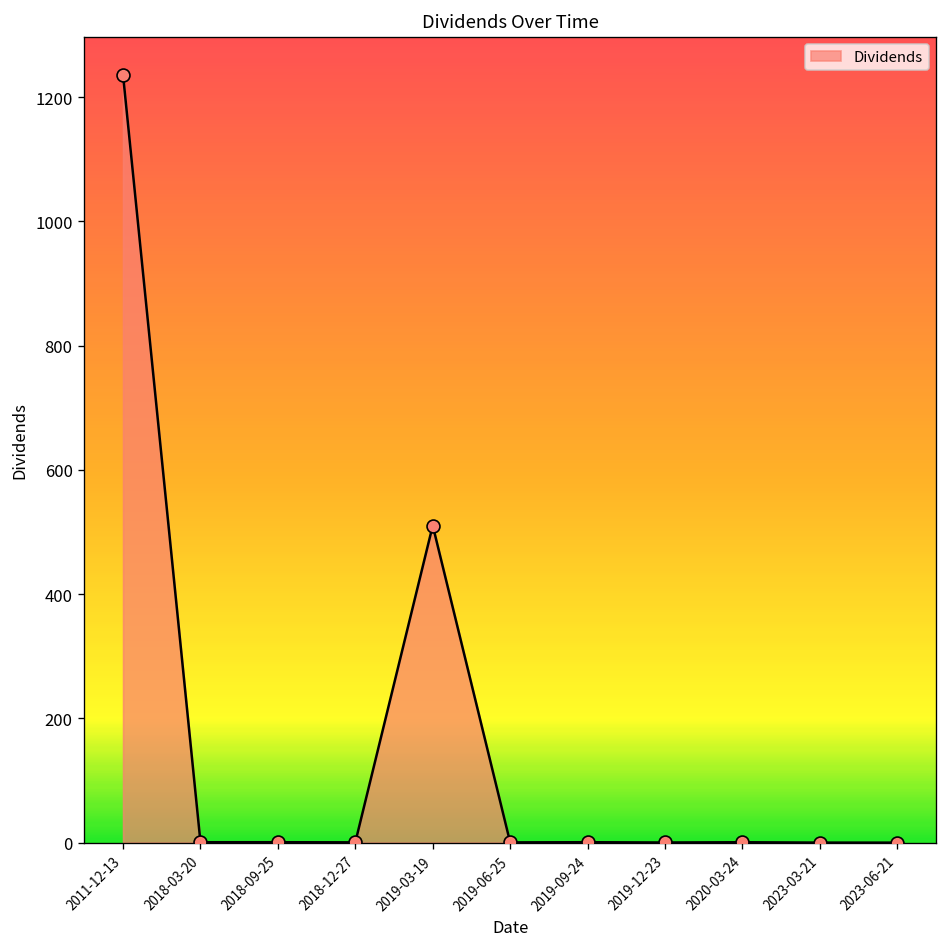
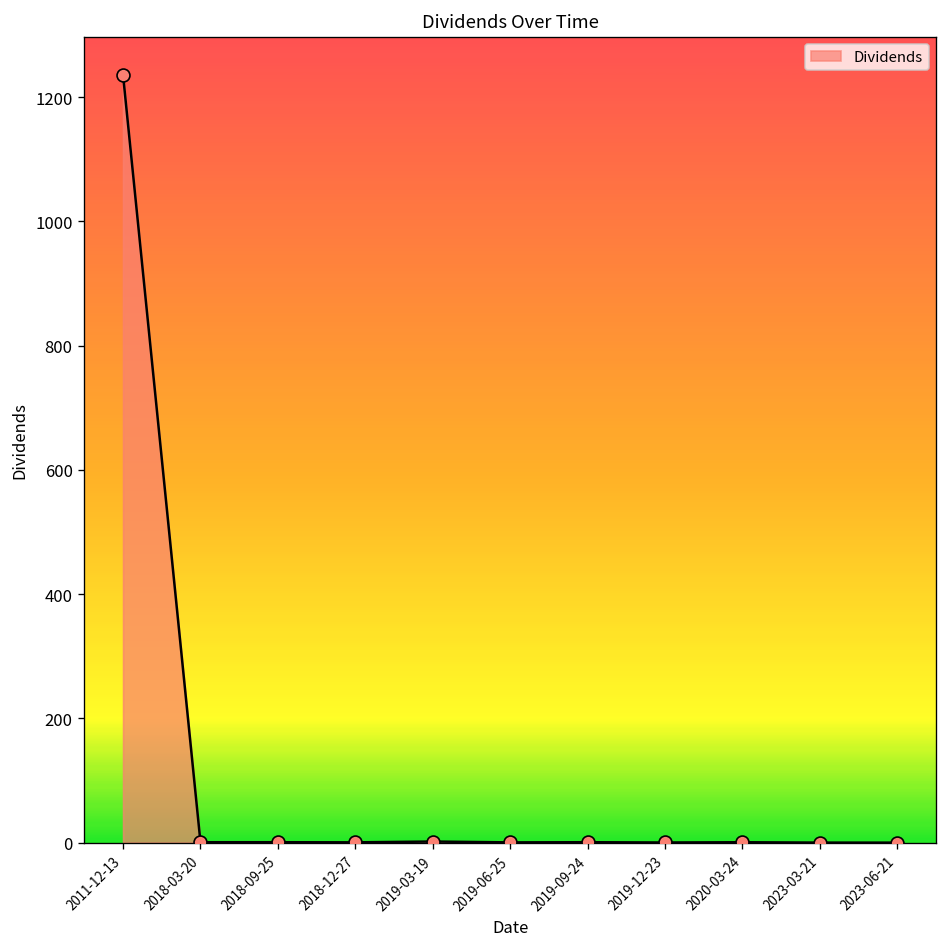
  {
    "2011-12-13": 1240,
    "2018-03-20": 0,
    "2018-09-25": 0,
    "2018-12-27": 0,
-   "2019-03-19": 510,
+   "2019-03-19": 0,
    "2019-06-25": 0,
    "2019-09-24": 0,
    "2019-12-23": 0,
    "2020-03-24": 0,
    "2023-03-21": 0,
    "2023-06-21": 0
  }
